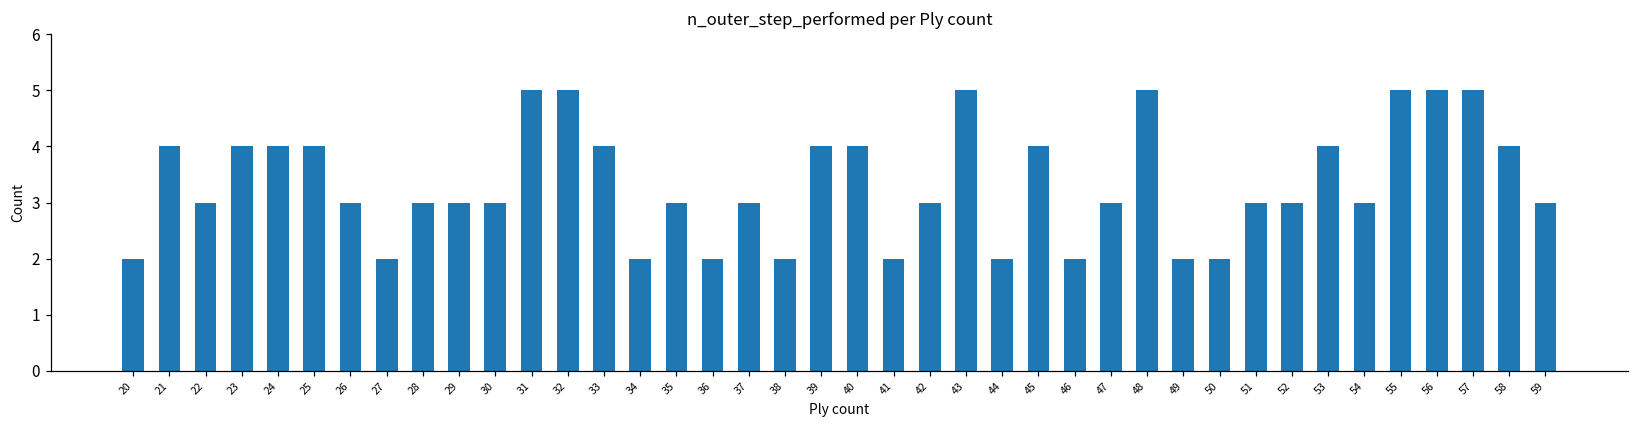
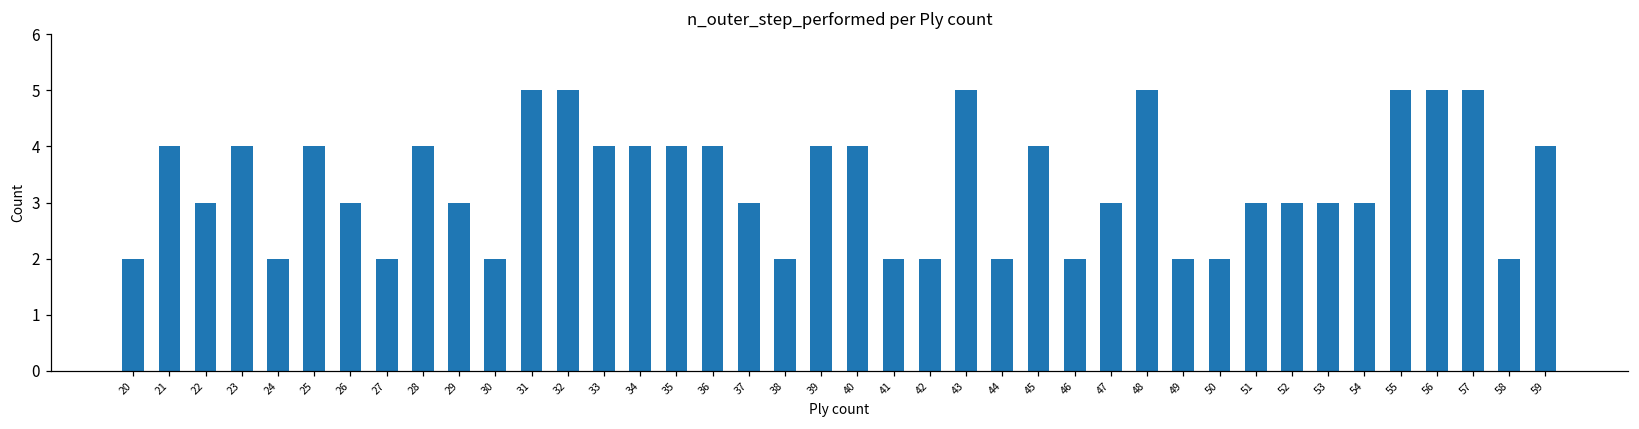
  {
    "20": 2,
    "21": 4,
    "22": 3,
    "23": 4,
-   "24": 4,
+   "24": 2,
    "25": 4,
    "26": 3,
    "27": 2,
-   "28": 3,
+   "28": 4,
    "29": 3,
-   "30": 3,
+   "30": 2,
    "31": 5,
    "32": 5,
    "33": 4,
-   "34": 2,
-   "35": 3,
-   "36": 2,
+   "34": 4,
+   "35": 4,
+   "36": 4,
    "37": 3,
    "38": 2,
    "39": 4,
    "40": 4,
    "41": 2,
-   "42": 3,
+   "42": 2,
    "43": 5,
    "44": 2,
    "45": 4,
    "46": 2,
    "47": 3,
    "48": 5,
    "49": 2,
    "50": 2,
    "51": 3,
    "52": 3,
-   "53": 4,
+   "53": 3,
    "54": 3,
    "55": 5,
    "56": 5,
    "57": 5,
-   "58": 4,
-   "59": 3
+   "58": 2,
+   "59": 4
  }
